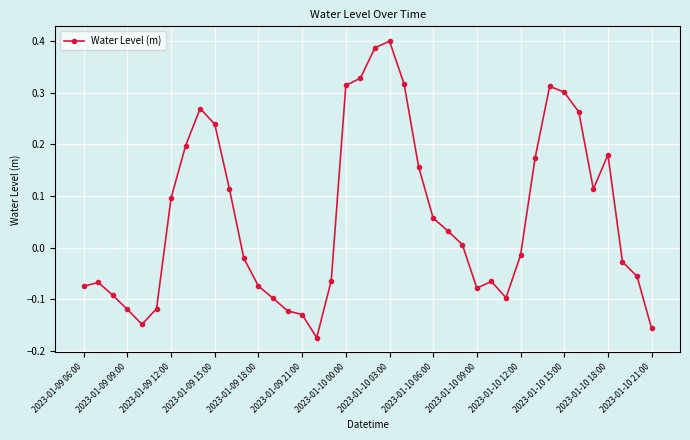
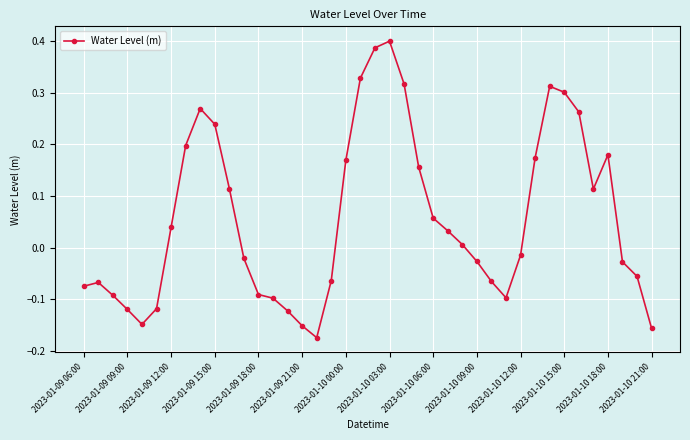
  {
    "2023-01-09 06:00": -0.07,
    "2023-01-09 09:00": -0.12,
-   "2023-01-09 12:00": 0.10,
+   "2023-01-09 12:00": 0.04,
    "2023-01-09 15:00": 0.24,
-   "2023-01-09 18:00": -0.07,
-   "2023-01-09 21:00": -0.13,
-   "2023-01-10 00:00": 0.31,
+   "2023-01-09 18:00": -0.09,
+   "2023-01-09 21:00": -0.15,
+   "2023-01-10 00:00": 0.17,
    "2023-01-10 03:00": 0.40,
    "2023-01-10 06:00": 0.06,
-   "2023-01-10 09:00": -0.08,
+   "2023-01-10 09:00": -0.03,
    "2023-01-10 12:00": -0.01,
    "2023-01-10 15:00": 0.30,
    "2023-01-10 18:00": 0.18,
    "2023-01-10 21:00": -0.16
  }
